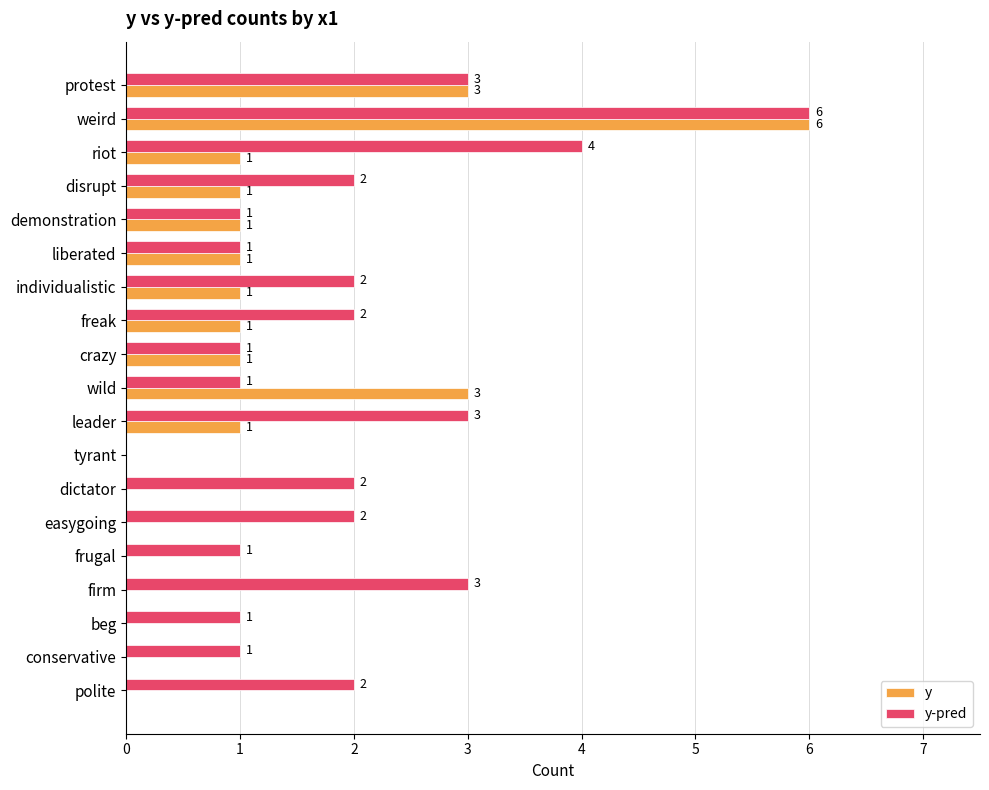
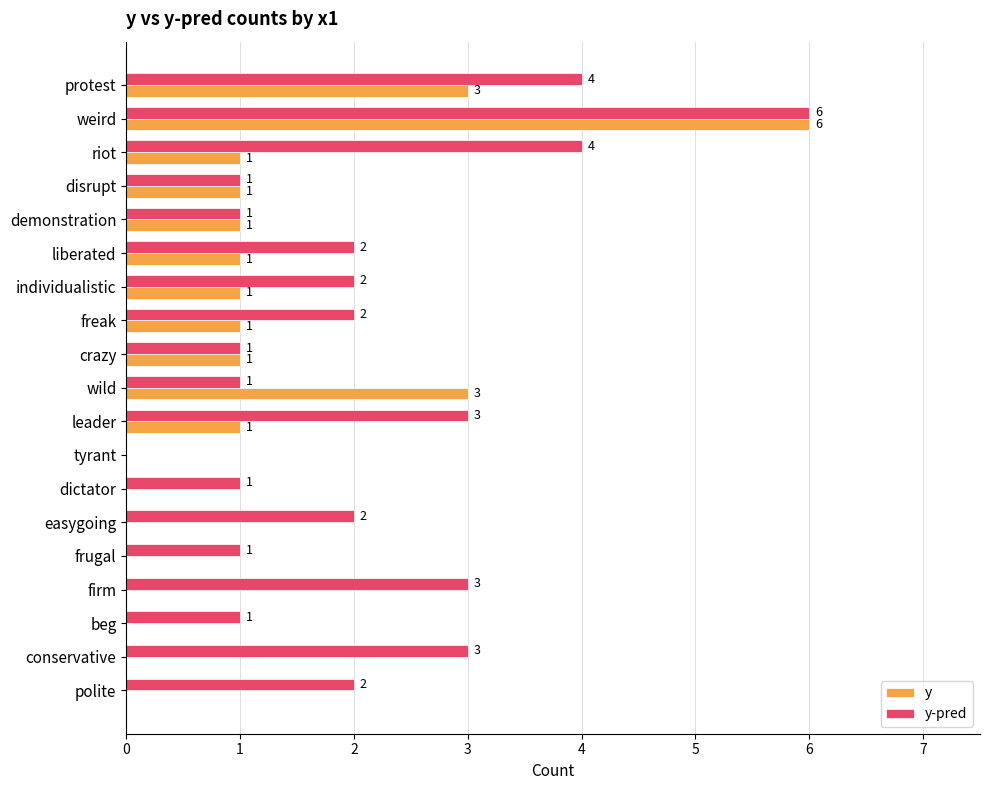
  {
    "y": {
      "protest": 3,
      "weird": 6,
      "riot": 1,
      "disrupt": 1,
      "demonstration": 1,
      "liberated": 1,
      "individualistic": 1,
      "freak": 1,
      "crazy": 1,
      "wild": 3,
      "leader": 1
    },
    "y-pred": {
-     "protest": 3,
+     "protest": 4,
      "weird": 6,
      "riot": 4,
-     "disrupt": 2,
+     "disrupt": 1,
      "demonstration": 1,
-     "liberated": 1,
+     "liberated": 2,
      "individualistic": 2,
      "freak": 2,
      "crazy": 1,
      "wild": 1,
      "leader": 3,
-     "dictator": 2,
+     "dictator": 1,
      "easygoing": 2,
      "frugal": 1,
      "firm": 3,
      "beg": 1,
-     "conservative": 1,
+     "conservative": 3,
      "polite": 2
    }
  }
